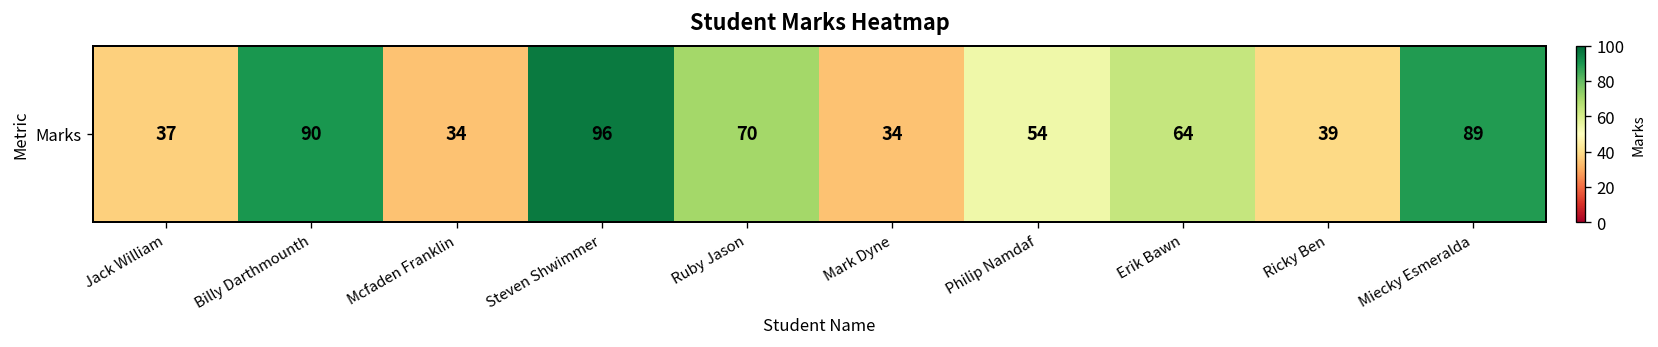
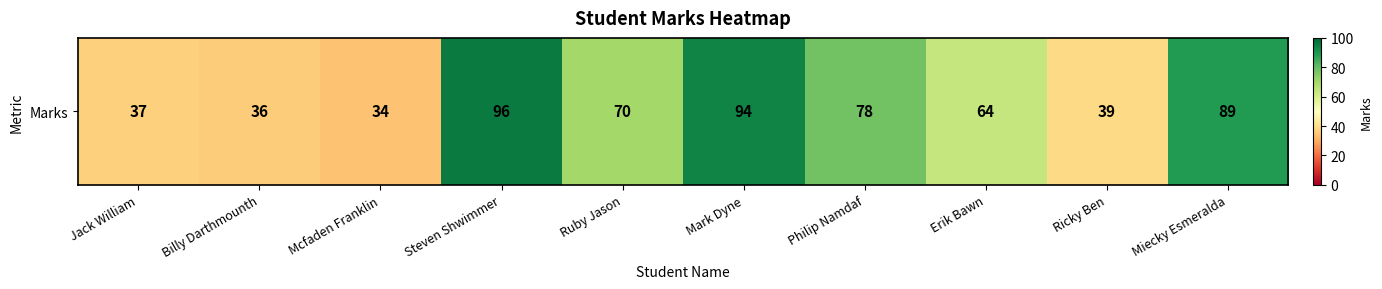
  {
    "Marks": {
      "Jack William": 37,
-     "Billy Darthmounth": 90,
+     "Billy Darthmounth": 36,
      "Mcfaden Franklin": 34,
      "Steven Shwimmer": 96,
      "Ruby Jason": 70,
-     "Mark Dyne": 34,
-     "Philip Namdaf": 54,
+     "Mark Dyne": 94,
+     "Philip Namdaf": 78,
      "Erik Bawn": 64,
      "Ricky Ben": 39,
      "Miecky Esmeralda": 89
    }
  }
